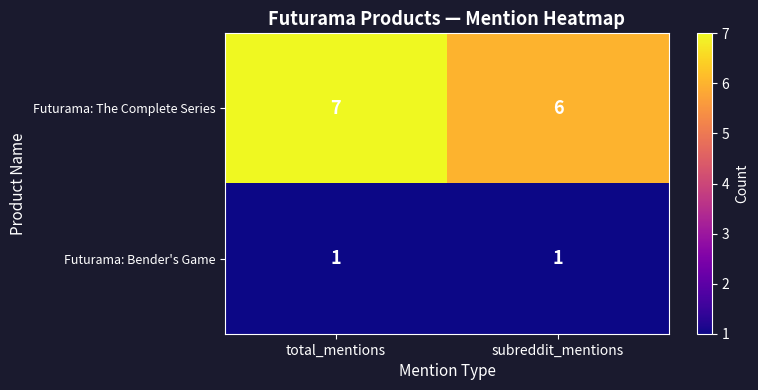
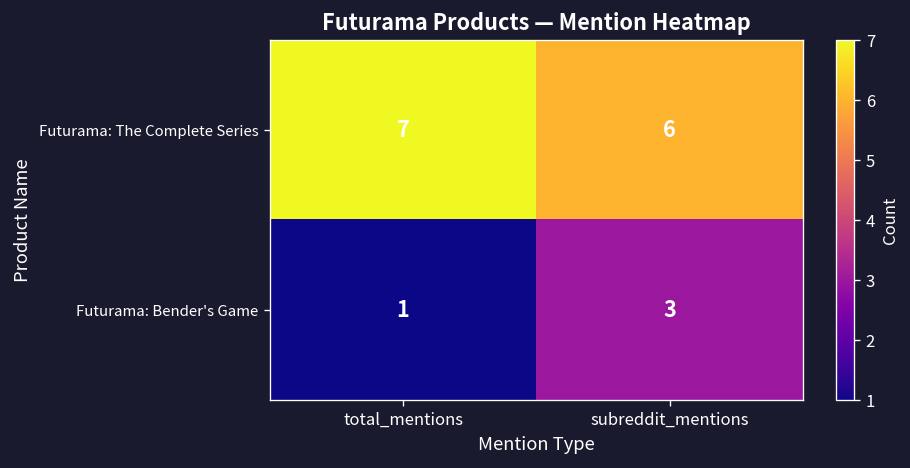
  {
    "Futurama: The Complete Series": {
      "total_mentions": 7,
      "subreddit_mentions": 6
    },
    "Futurama: Bender's Game": {
      "total_mentions": 1,
-     "subreddit_mentions": 1
+     "subreddit_mentions": 3
    }
  }
